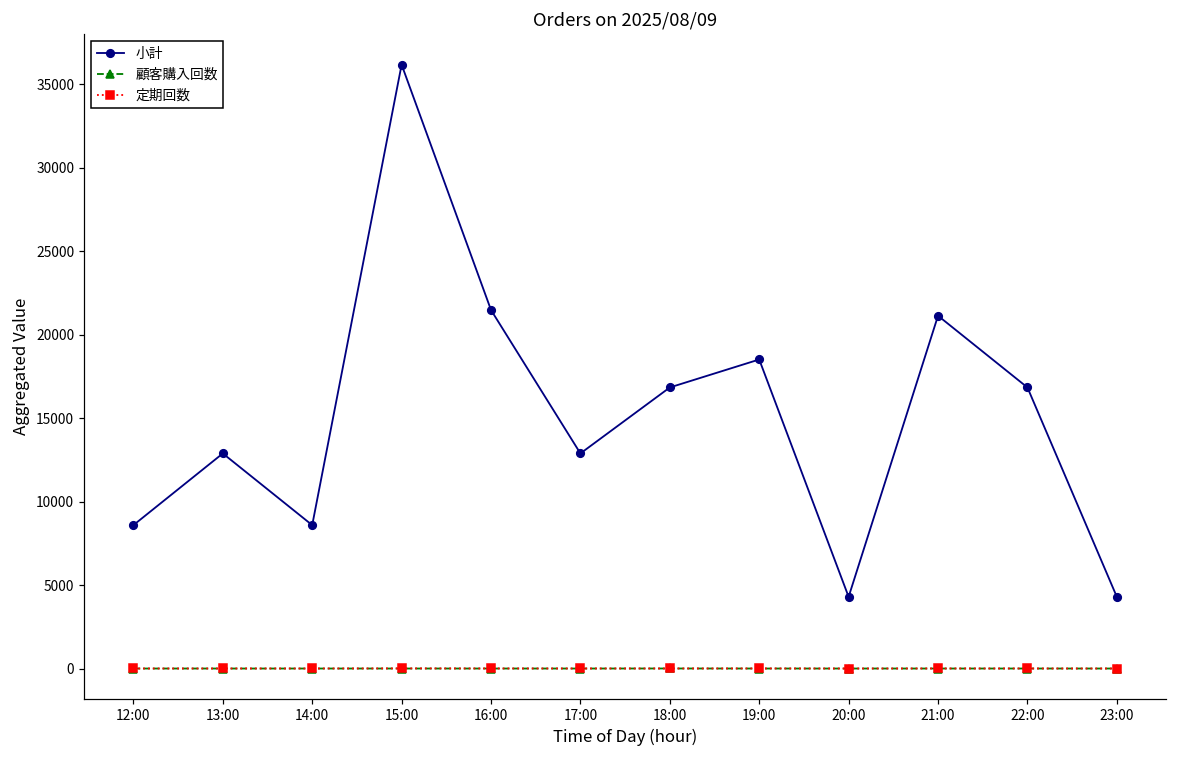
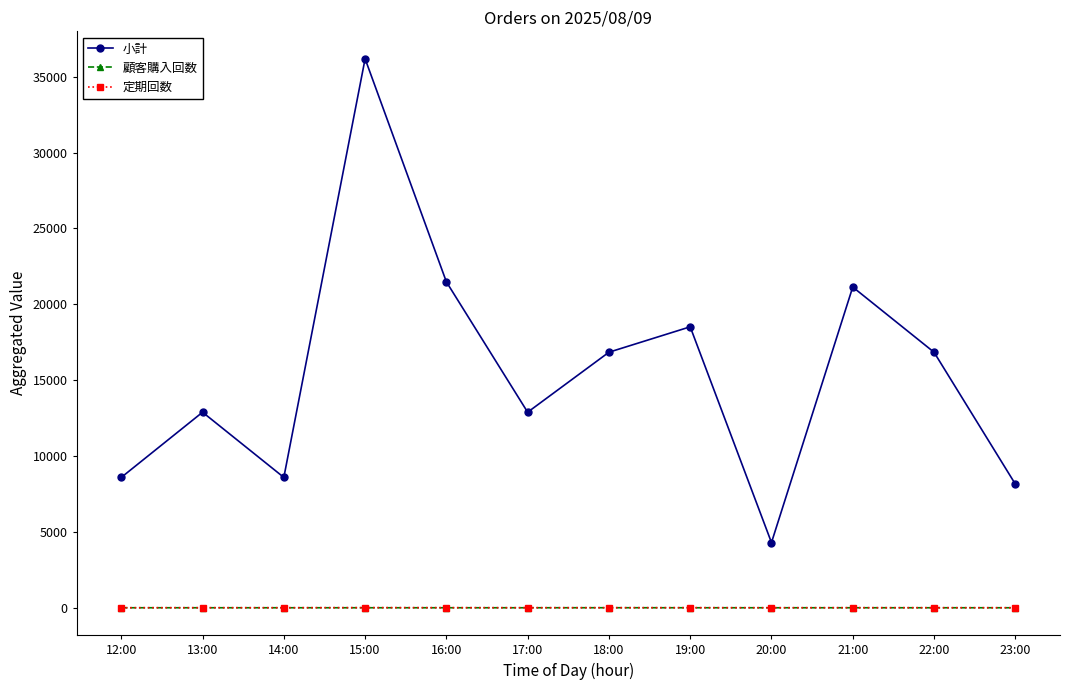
  {
    "小計": {
      "12:00": 8600,
      "13:00": 12900,
      "14:00": 8600,
      "15:00": 36200,
      "16:00": 21500,
      "17:00": 12900,
      "18:00": 16800,
      "19:00": 18500,
      "20:00": 4300,
      "21:00": 21100,
      "22:00": 16800,
-     "23:00": 4300
+     "23:00": 8200
    },
    "定期回数": {
      "12:00": 0,
      "13:00": 0,
      "14:00": 0,
      "15:00": 0,
      "16:00": 0,
      "17:00": 0,
      "18:00": 0,
      "19:00": 0,
      "20:00": 0,
      "21:00": 0,
      "22:00": 0,
      "23:00": 0
    }
  }
